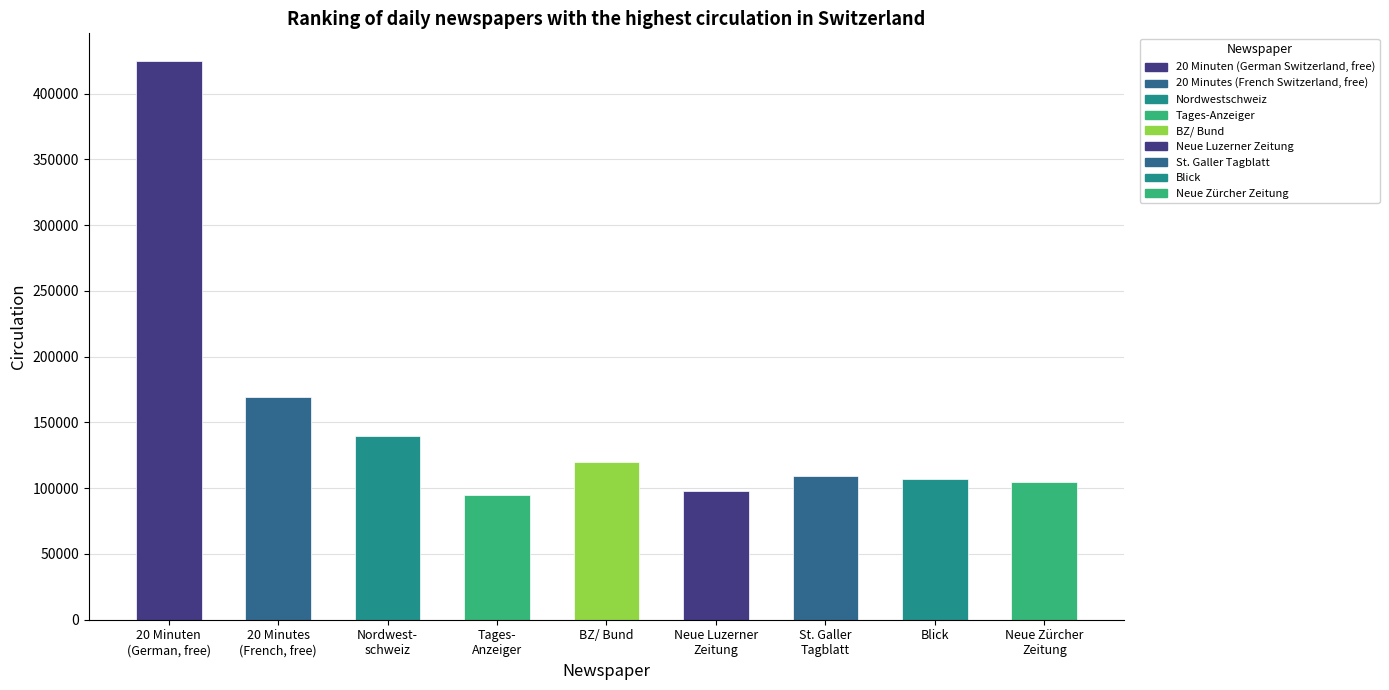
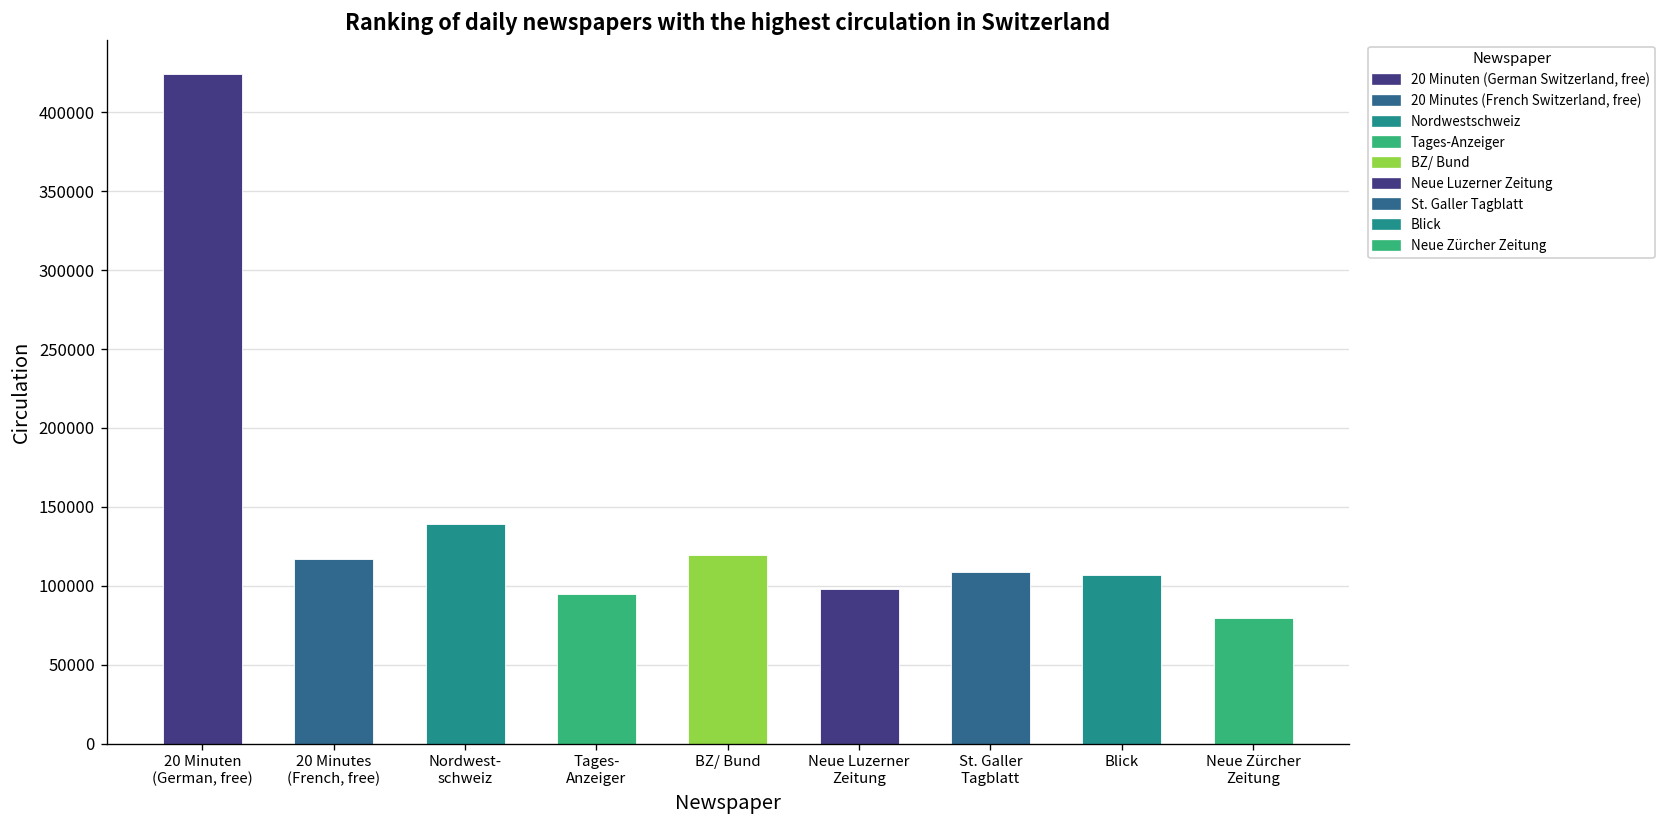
  {
    "20 Minuten (German, free)": 425000,
-   "20 Minutes (French, free)": 169000,
+   "20 Minutes (French, free)": 117000,
    "Nordwest- schweiz": 139000,
    "Tages- Anzeiger": 95000,
    "BZ/ Bund": 120000,
    "Neue Luzerner Zeitung": 98000,
    "St. Galler Tagblatt": 109000,
    "Blick": 107000,
-   "Neue Zürcher Zeitung": 104000
+   "Neue Zürcher Zeitung": 79000
  }
